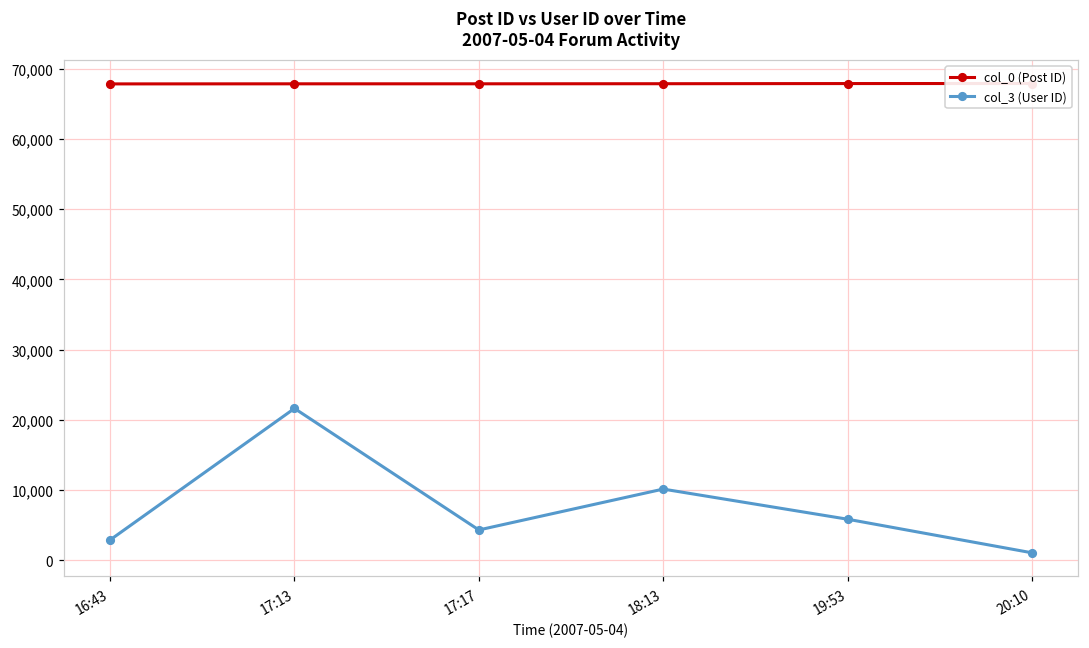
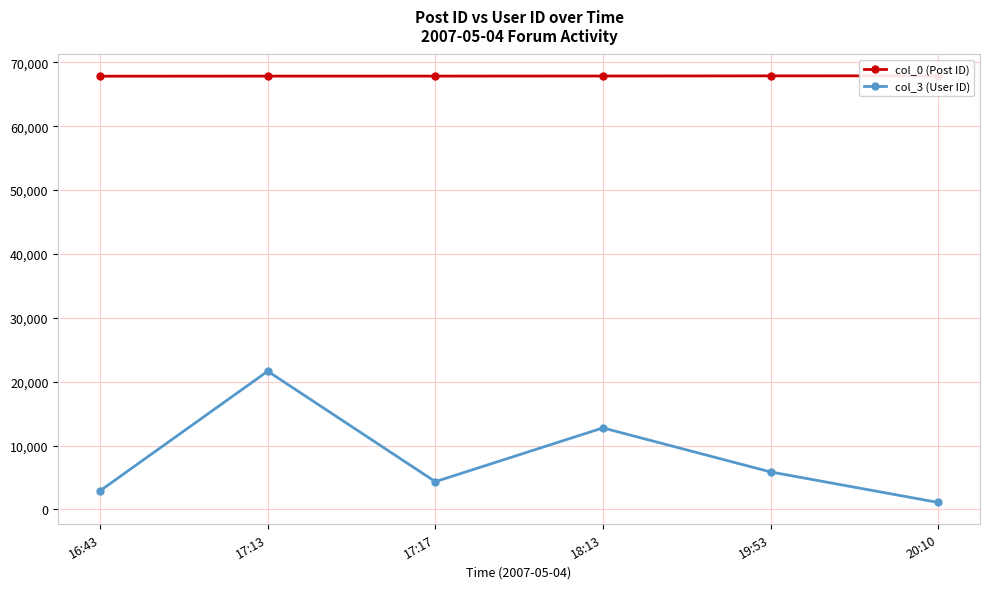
  {
    "col_0 (Post ID)": {
      "16:43": "68,000",
      "17:13": "68,000",
      "17:17": "68,000",
      "18:13": "68,000",
      "19:53": "68,000"
    },
    "col_3 (User ID)": {
      "16:43": "3,000",
      "17:13": "22,000",
      "17:17": "4,000",
-     "18:13": "10,000",
+     "18:13": "13,000",
      "19:53": "6,000",
      "20:10": "1,000"
    }
  }
